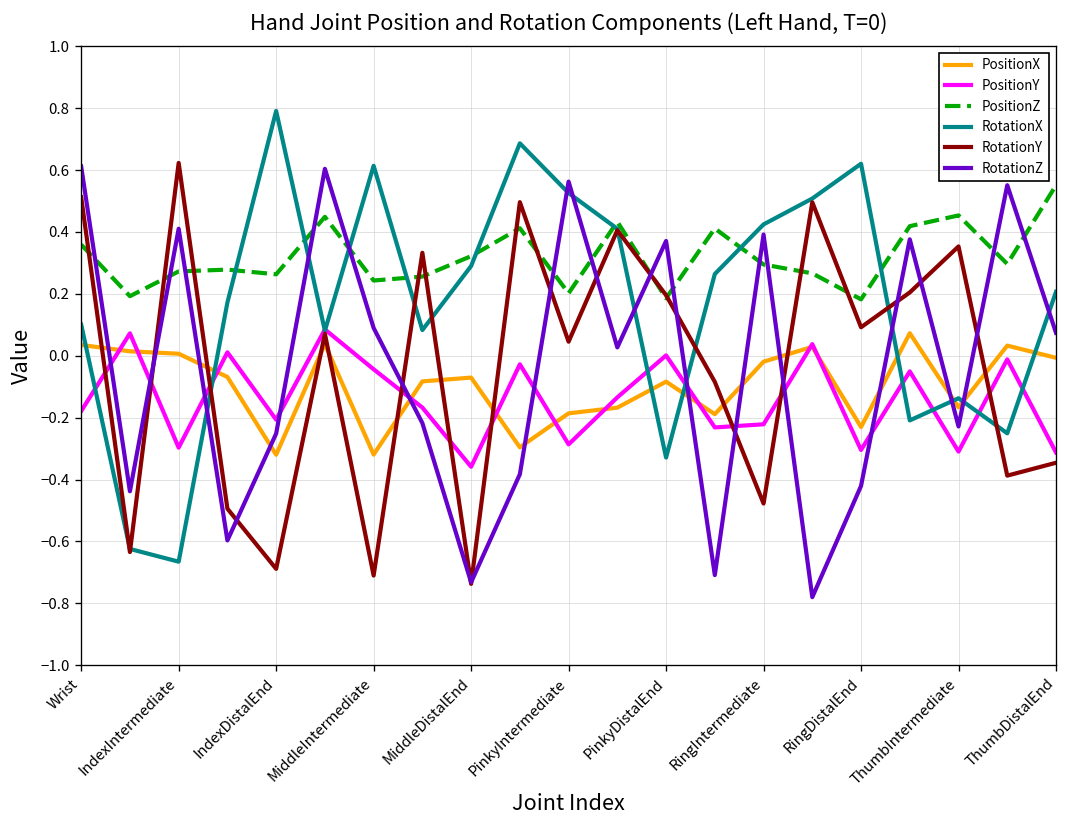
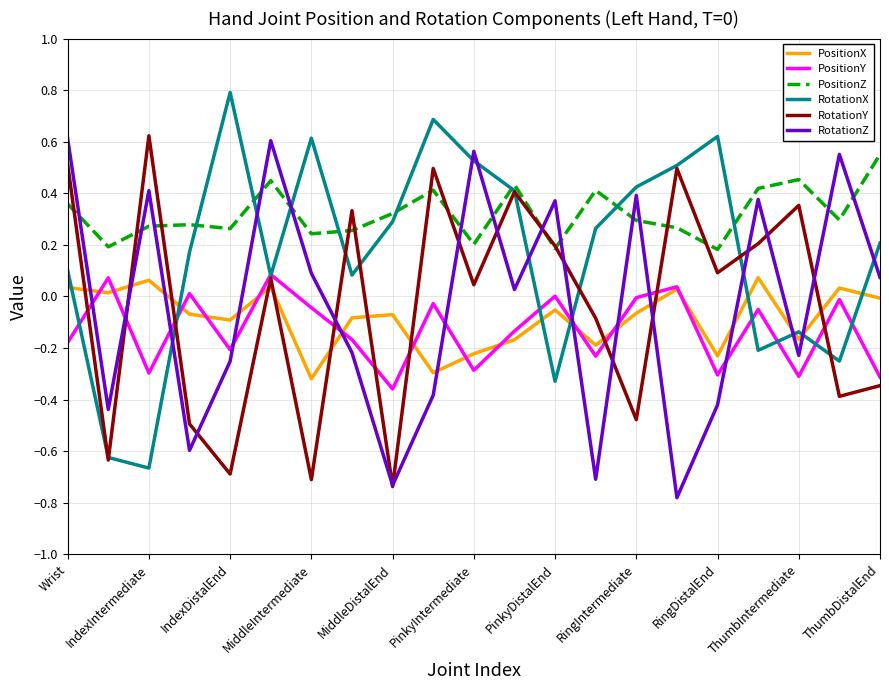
  {
    "PositionX": {
      "Wrist": 0.03,
-     "IndexIntermediate": 0.01,
-     "IndexDistalEnd": -0.32,
+     "IndexIntermediate": 0.06,
+     "IndexDistalEnd": -0.09,
      "MiddleIntermediate": -0.32,
      "MiddleDistalEnd": -0.07,
-     "PinkyIntermediate": -0.19,
-     "PinkyDistalEnd": -0.08,
-     "RingIntermediate": -0.02,
+     "PinkyIntermediate": -0.22,
+     "PinkyDistalEnd": -0.05,
+     "RingIntermediate": -0.07,
      "RingDistalEnd": -0.23,
      "ThumbIntermediate": -0.17,
      "ThumbDistalEnd": -0.01
    },
    "PositionY": {
      "Wrist": -0.18,
      "IndexIntermediate": -0.30,
      "IndexDistalEnd": -0.21,
      "MiddleIntermediate": -0.04,
      "MiddleDistalEnd": -0.36,
      "PinkyIntermediate": -0.29,
      "PinkyDistalEnd": 0.00,
-     "RingIntermediate": -0.22,
+     "RingIntermediate": 0.00,
      "RingDistalEnd": -0.30,
      "ThumbIntermediate": -0.31,
      "ThumbDistalEnd": -0.31
    },
    "PositionZ": {
      "Wrist": 0.36,
      "IndexIntermediate": 0.27,
      "IndexDistalEnd": 0.26,
      "MiddleIntermediate": 0.24,
      "MiddleDistalEnd": 0.32,
      "PinkyIntermediate": 0.20,
      "PinkyDistalEnd": 0.19,
      "RingIntermediate": 0.29,
      "RingDistalEnd": 0.18,
      "ThumbIntermediate": 0.45,
      "ThumbDistalEnd": 0.55
    },
    "RotationX": {
      "Wrist": 0.10,
      "IndexIntermediate": -0.67,
      "IndexDistalEnd": 0.79,
      "MiddleIntermediate": 0.61,
      "MiddleDistalEnd": 0.29,
      "PinkyIntermediate": 0.53,
      "PinkyDistalEnd": -0.33,
      "RingIntermediate": 0.42,
      "RingDistalEnd": 0.62,
      "ThumbIntermediate": -0.14,
      "ThumbDistalEnd": 0.21
    },
    "RotationY": {
      "Wrist": 0.51,
      "IndexIntermediate": 0.62,
      "IndexDistalEnd": -0.69,
      "MiddleIntermediate": -0.71,
      "PinkyIntermediate": 0.05,
      "PinkyDistalEnd": 0.20,
      "RingIntermediate": -0.48,
      "RingDistalEnd": 0.09,
      "ThumbIntermediate": 0.35,
      "ThumbDistalEnd": -0.35
    },
    "RotationZ": {
      "Wrist": 0.61,
      "IndexIntermediate": 0.41,
      "IndexDistalEnd": -0.25,
      "MiddleIntermediate": 0.09,
      "PinkyIntermediate": 0.56,
      "PinkyDistalEnd": 0.37,
      "RingIntermediate": 0.39,
      "RingDistalEnd": -0.42,
      "ThumbIntermediate": -0.23,
      "ThumbDistalEnd": 0.07
    }
  }
